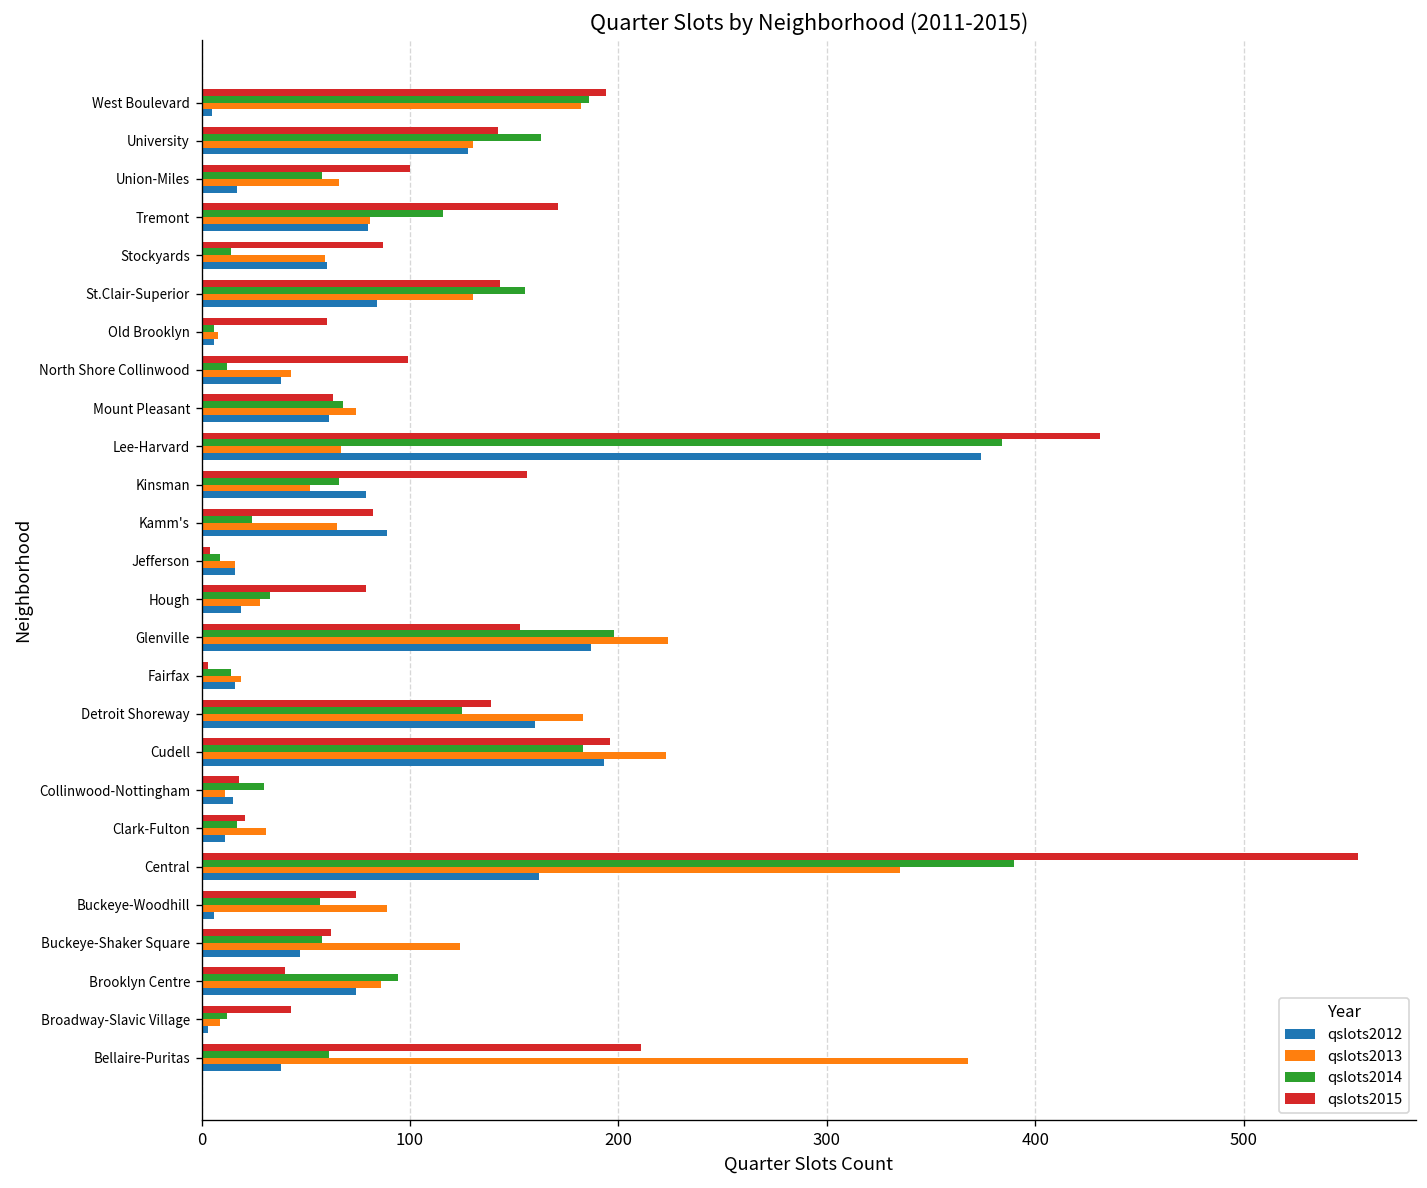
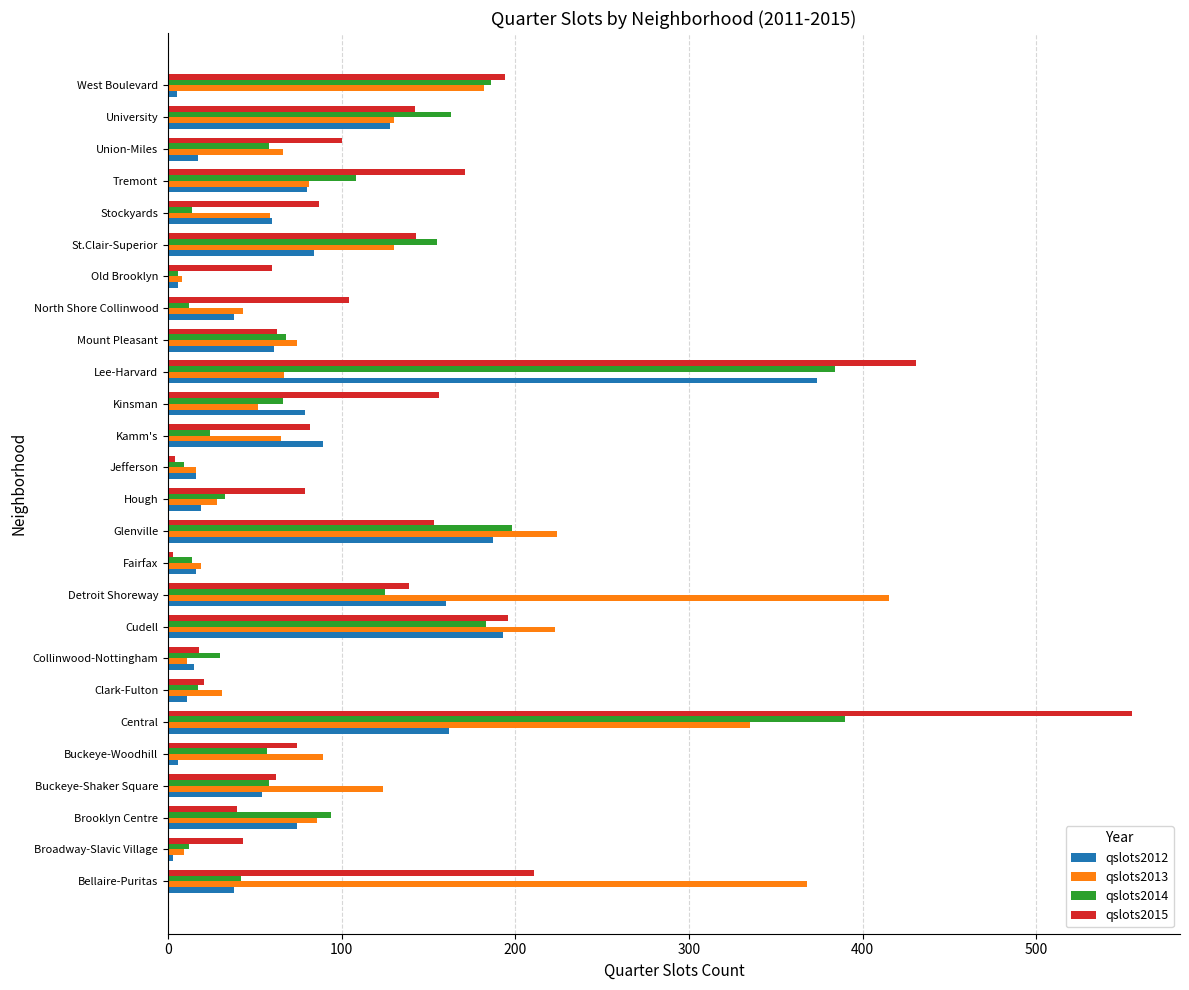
  {
    "qslots2012": {
      "West Boulevard": 5,
      "University": 128,
      "Union-Miles": 17,
      "Tremont": 80,
      "Stockyards": 60,
      "St.Clair-Superior": 84,
      "Old Brooklyn": 6,
      "North Shore Collinwood": 38,
      "Mount Pleasant": 61,
      "Lee-Harvard": 374,
      "Kinsman": 79,
      "Kamm's": 89,
      "Jefferson": 16,
      "Hough": 19,
      "Glenville": 187,
      "Fairfax": 16,
      "Detroit Shoreway": 160,
      "Cudell": 193,
      "Collinwood-Nottingham": 15,
      "Clark-Fulton": 11,
      "Central": 162,
      "Buckeye-Woodhill": 6,
-     "Buckeye-Shaker Square": 47,
+     "Buckeye-Shaker Square": 54,
      "Brooklyn Centre": 74,
      "Broadway-Slavic Village": 3,
      "Bellaire-Puritas": 38
    },
    "qslots2013": {
      "West Boulevard": 182,
      "University": 130,
      "Union-Miles": 66,
      "Tremont": 81,
      "Stockyards": 59,
      "St.Clair-Superior": 130,
      "Old Brooklyn": 8,
      "North Shore Collinwood": 43,
      "Mount Pleasant": 74,
      "Lee-Harvard": 67,
      "Kinsman": 52,
      "Kamm's": 65,
      "Jefferson": 16,
      "Hough": 28,
      "Glenville": 224,
      "Fairfax": 19,
-     "Detroit Shoreway": 183,
+     "Detroit Shoreway": 415,
      "Cudell": 223,
      "Collinwood-Nottingham": 11,
      "Clark-Fulton": 31,
      "Central": 335,
      "Buckeye-Woodhill": 89,
      "Buckeye-Shaker Square": 124,
      "Brooklyn Centre": 86,
      "Broadway-Slavic Village": 9,
      "Bellaire-Puritas": 368
    },
    "qslots2014": {
      "West Boulevard": 186,
      "University": 163,
      "Union-Miles": 58,
-     "Tremont": 116,
+     "Tremont": 108,
      "Stockyards": 14,
      "St.Clair-Superior": 155,
      "Old Brooklyn": 6,
      "North Shore Collinwood": 12,
      "Mount Pleasant": 68,
      "Lee-Harvard": 384,
      "Kinsman": 66,
      "Kamm's": 24,
      "Jefferson": 9,
      "Hough": 33,
      "Glenville": 198,
      "Fairfax": 14,
      "Detroit Shoreway": 125,
      "Cudell": 183,
      "Collinwood-Nottingham": 30,
      "Clark-Fulton": 17,
      "Central": 390,
      "Buckeye-Woodhill": 57,
      "Buckeye-Shaker Square": 58,
      "Brooklyn Centre": 94,
      "Broadway-Slavic Village": 12,
-     "Bellaire-Puritas": 61
+     "Bellaire-Puritas": 42
    },
    "qslots2015": {
      "West Boulevard": 194,
      "University": 142,
      "Union-Miles": 100,
      "Tremont": 171,
      "Stockyards": 87,
      "St.Clair-Superior": 143,
      "Old Brooklyn": 60,
-     "North Shore Collinwood": 99,
+     "North Shore Collinwood": 104,
      "Mount Pleasant": 63,
      "Lee-Harvard": 431,
      "Kinsman": 156,
      "Kamm's": 82,
      "Jefferson": 4,
      "Hough": 79,
      "Glenville": 153,
      "Fairfax": 3,
      "Detroit Shoreway": 139,
      "Cudell": 196,
      "Collinwood-Nottingham": 18,
      "Clark-Fulton": 21,
      "Central": 555,
      "Buckeye-Woodhill": 74,
      "Buckeye-Shaker Square": 62,
      "Brooklyn Centre": 40,
      "Broadway-Slavic Village": 43,
      "Bellaire-Puritas": 211
    }
  }
